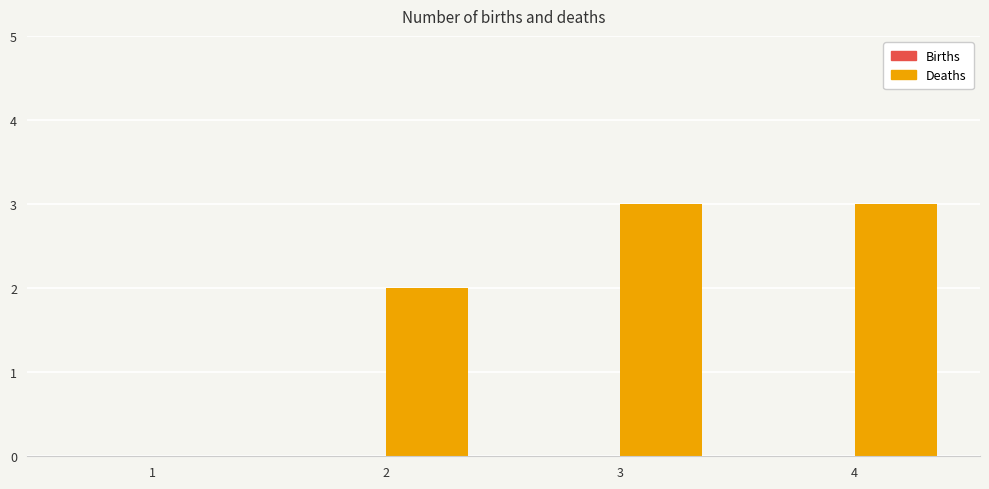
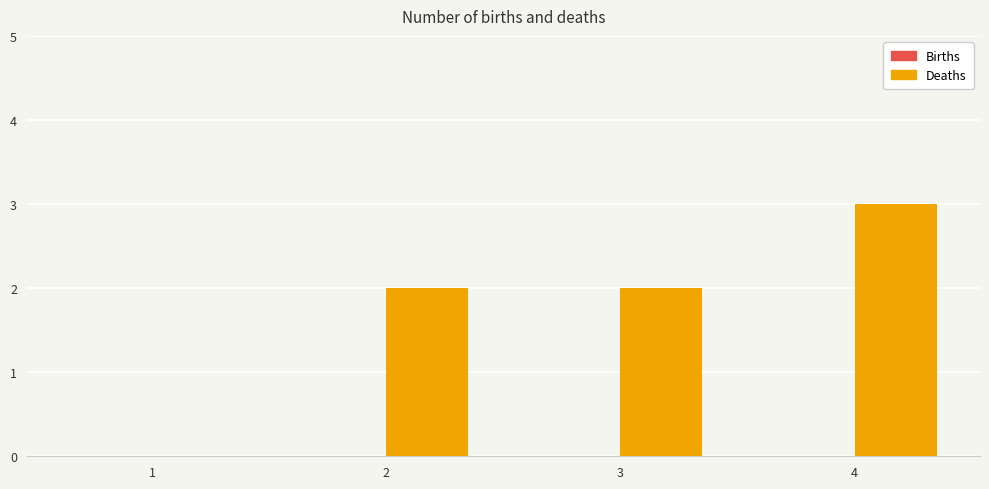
  {
    "Births": {
      "1": 0,
      "2": 0,
      "3": 0,
      "4": 0
    },
    "Deaths": {
      "1": 0,
      "2": 2,
-     "3": 3,
+     "3": 2,
      "4": 3
    }
  }
